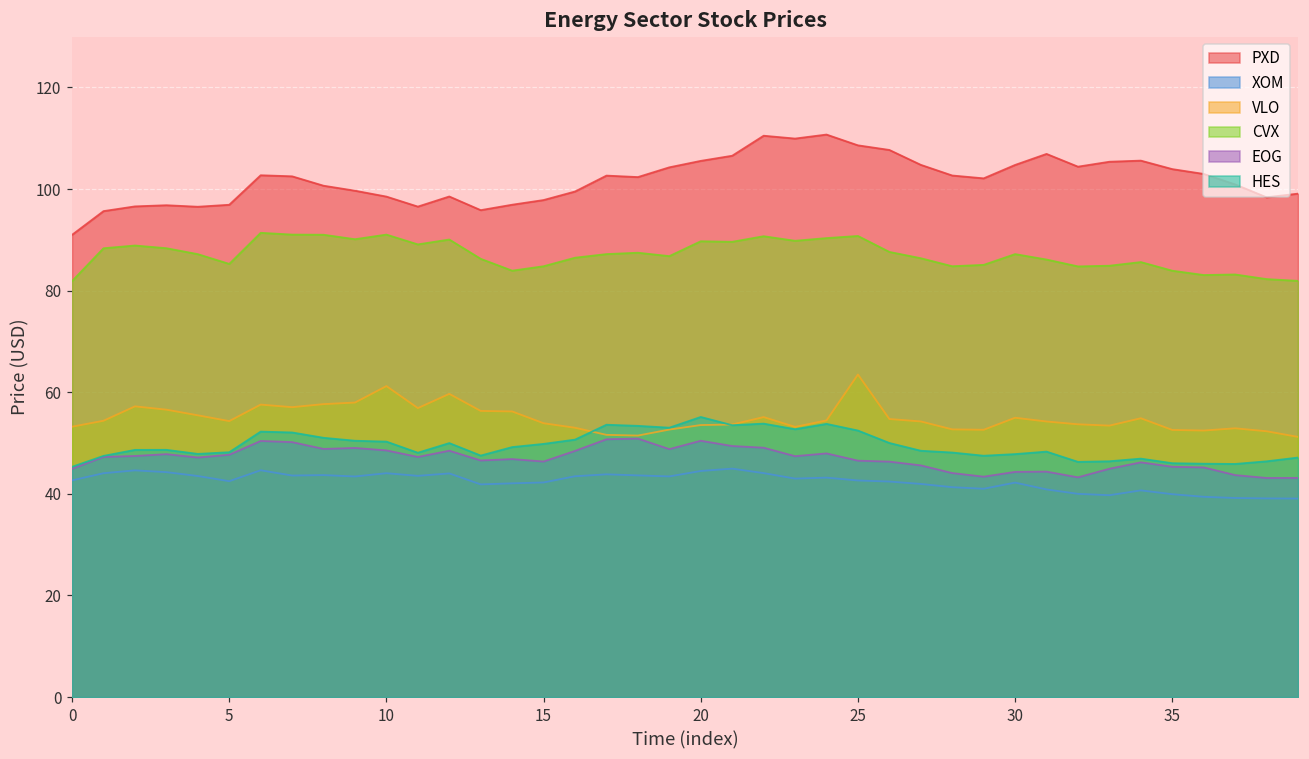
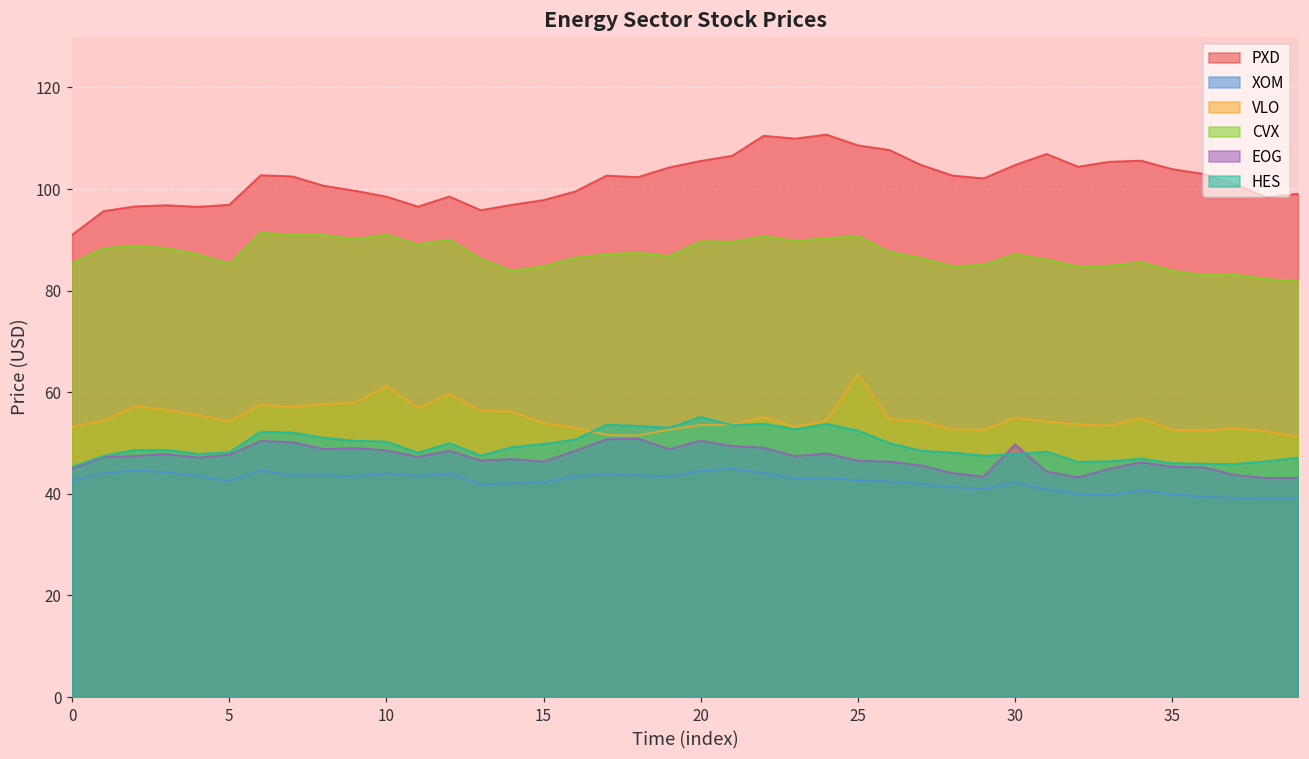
  {
    "PXD": {
      "0": 91,
      "5": 97,
      "10": 99,
      "15": 98,
      "20": 106,
      "25": 109,
      "30": 105,
      "35": 104
    },
    "XOM": {
      "0": 43,
      "5": 43,
      "10": 44,
      "15": 42,
      "20": 45,
      "25": 43,
      "30": 42,
      "35": 40
    },
    "VLO": {
      "0": 53,
      "5": 54,
      "10": 61,
      "15": 54,
      "20": 54,
      "25": 64,
      "30": 55,
      "35": 53
    },
    "CVX": {
-     "0": 82,
+     "0": 85,
      "5": 85,
      "10": 91,
      "15": 85,
      "20": 90,
      "25": 91,
      "30": 87,
      "35": 84
    },
    "EOG": {
      "10": 49,
      "15": 46,
      "20": 50,
      "25": 47,
-     "30": 44,
+     "30": 50,
      "35": 45
    },
    "HES": {
      "10": 50,
      "15": 50,
      "20": 55,
      "25": 52,
      "30": 48,
      "35": 46
    }
  }
